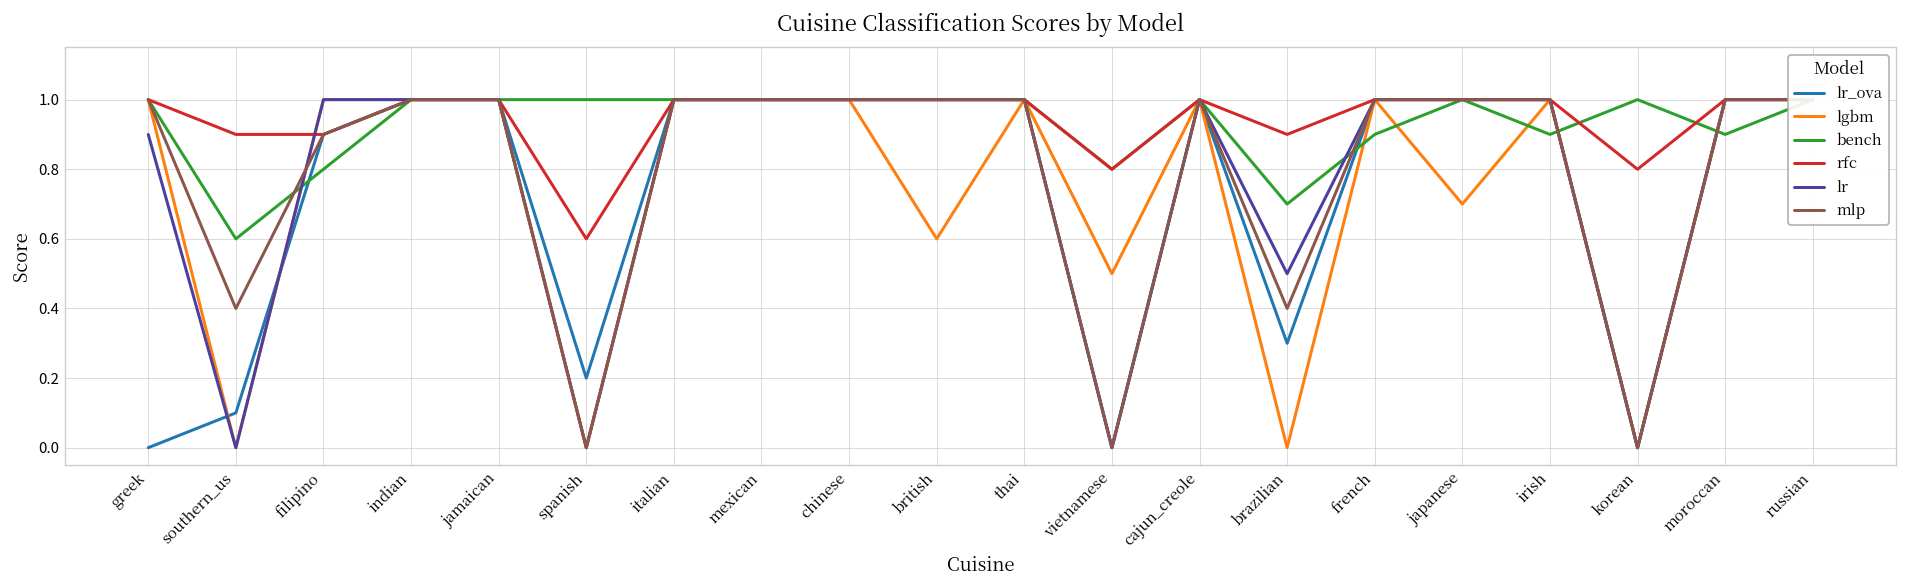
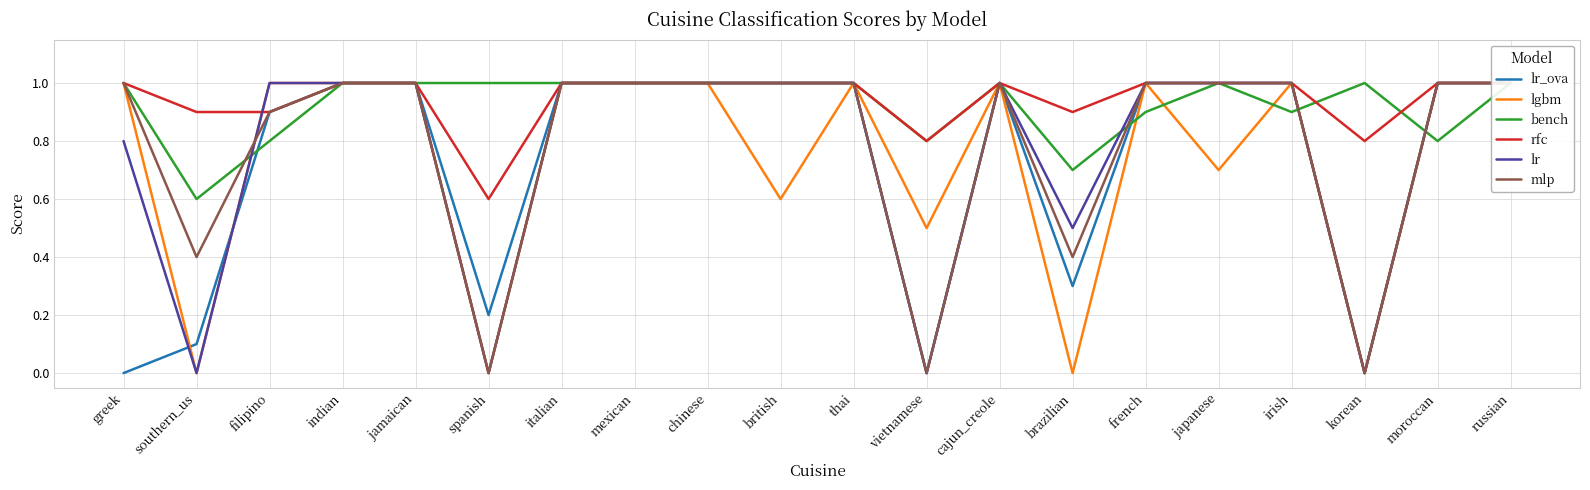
  {
    "lr_ova": {
      "greek": 0.0,
      "southern_us": 0.1,
      "spanish": 0.2,
      "brazilian": 0.3
    },
    "lgbm": {
      "british": 0.6,
      "vietnamese": 0.5,
      "brazilian": 0.0,
      "japanese": 0.7
    },
    "bench": {
      "southern_us": 0.6,
      "filipino": 0.8,
      "spanish": 1.0,
      "brazilian": 0.7,
      "french": 0.9,
      "irish": 0.9,
      "korean": 1.0,
-     "moroccan": 0.9
+     "moroccan": 0.8
    },
    "rfc": {
      "southern_us": 0.9,
      "spanish": 0.6,
      "brazilian": 0.9,
      "korean": 0.8
    },
    "lr": {
-     "greek": 0.9,
+     "greek": 0.8,
      "brazilian": 0.5
    },
    "mlp": {
      "southern_us": 0.4,
      "brazilian": 0.4
    }
  }
